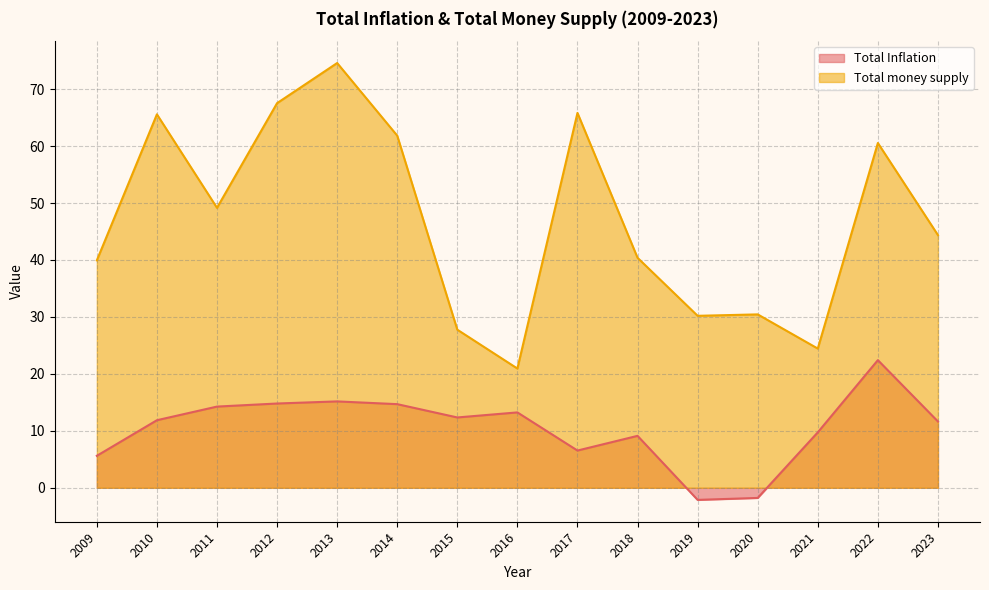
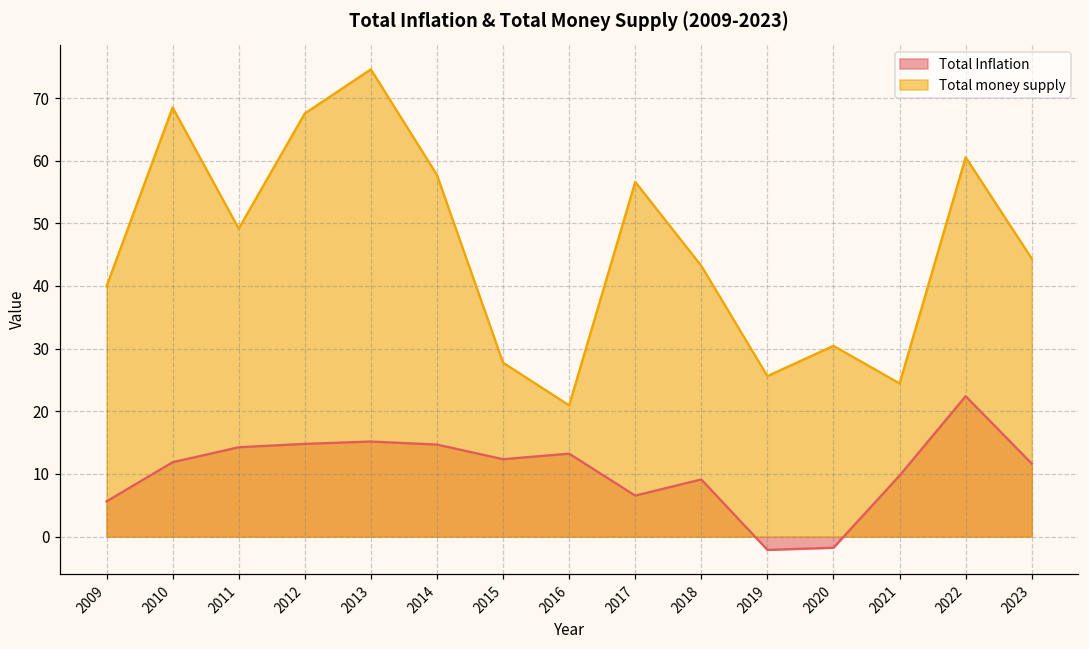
  {
    "Total money supply": {
      "2009": 40,
-     "2010": 66,
+     "2010": 68,
      "2011": 49,
      "2012": 68,
      "2013": 75,
-     "2014": 62,
+     "2014": 58,
      "2015": 28,
      "2016": 21,
-     "2017": 66,
-     "2018": 40,
-     "2019": 30,
+     "2017": 57,
+     "2018": 43,
+     "2019": 26,
      "2020": 30,
      "2021": 24,
      "2022": 61,
      "2023": 44
    }
  }
